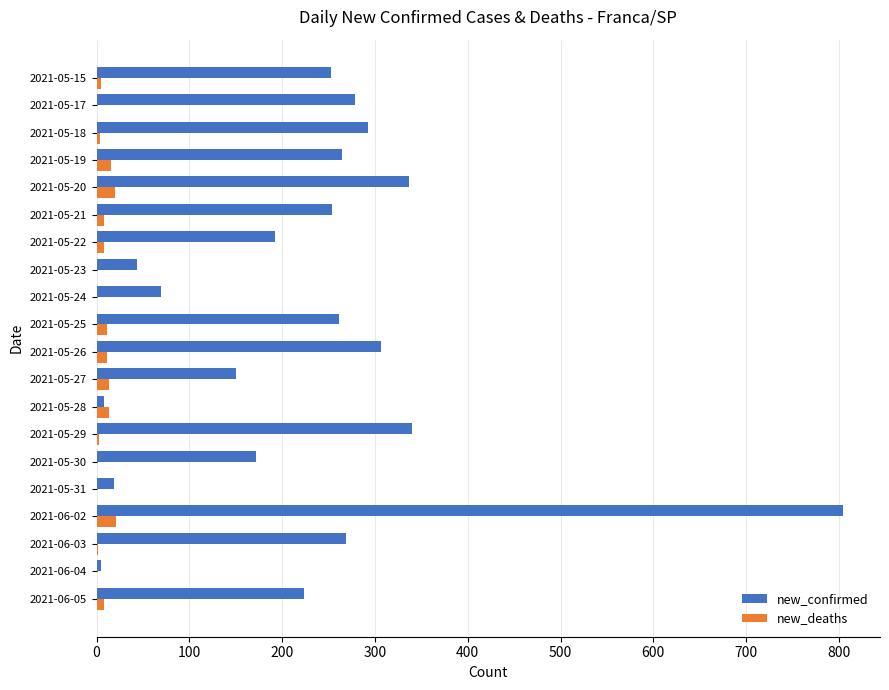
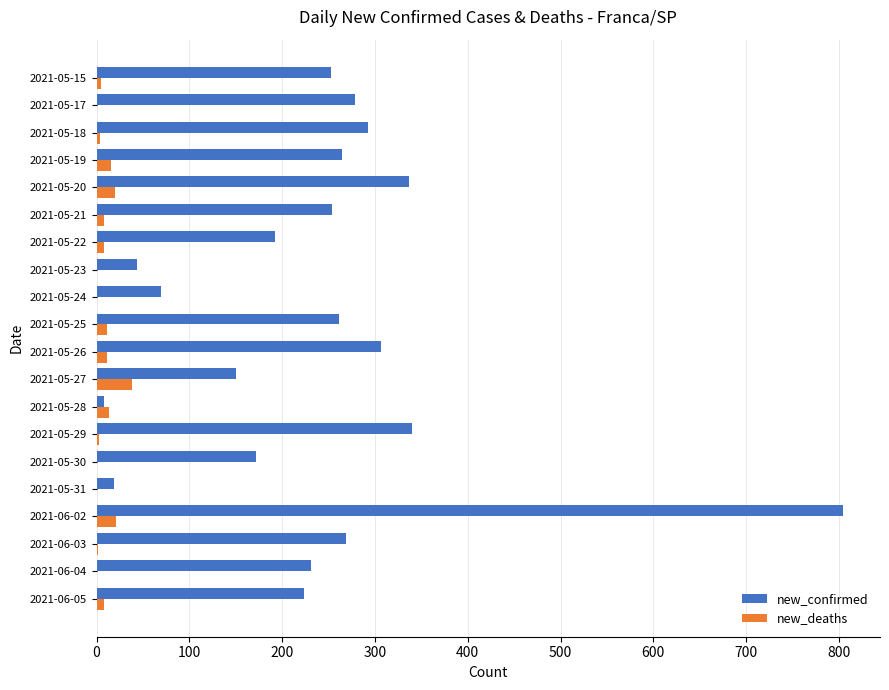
  {
    "new_confirmed": {
      "2021-05-15": 250,
      "2021-05-17": 280,
      "2021-05-18": 290,
      "2021-05-19": 270,
      "2021-05-20": 340,
      "2021-05-21": 250,
      "2021-05-22": 190,
      "2021-05-23": 40,
      "2021-05-24": 70,
      "2021-05-25": 260,
      "2021-05-26": 310,
      "2021-05-27": 150,
      "2021-05-28": 10,
      "2021-05-29": 340,
      "2021-05-30": 170,
      "2021-05-31": 20,
      "2021-06-02": 800,
      "2021-06-03": 270,
-     "2021-06-04": 10,
+     "2021-06-04": 230,
      "2021-06-05": 220
    },
    "new_deaths": {
      "2021-05-15": 10,
      "2021-05-17": 0,
      "2021-05-18": 0,
      "2021-05-19": 20,
      "2021-05-20": 20,
      "2021-05-21": 10,
      "2021-05-22": 10,
      "2021-05-23": 0,
      "2021-05-24": 0,
      "2021-05-25": 10,
      "2021-05-26": 10,
-     "2021-05-27": 10,
+     "2021-05-27": 40,
      "2021-05-28": 10,
      "2021-05-29": 0,
      "2021-05-30": 0,
      "2021-05-31": 0,
      "2021-06-02": 20,
      "2021-06-04": 0,
      "2021-06-05": 10
    }
  }
